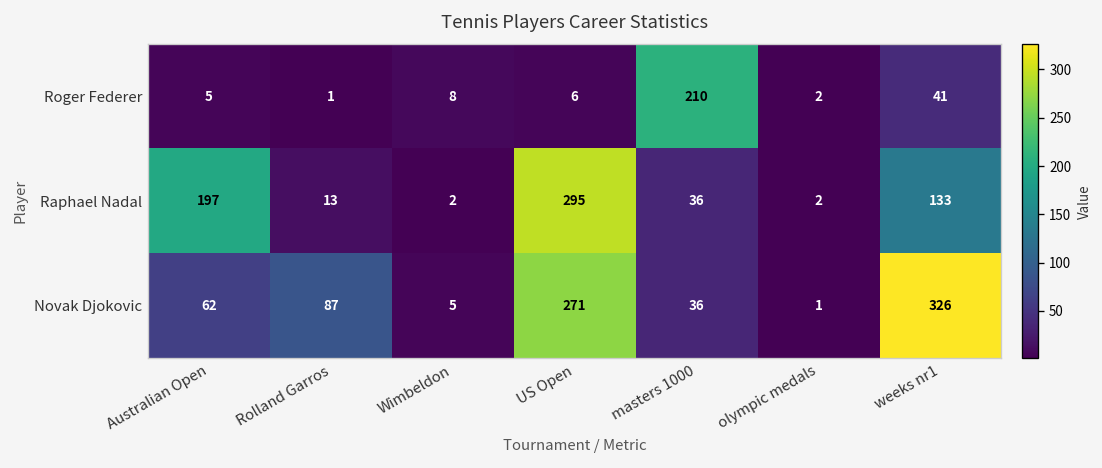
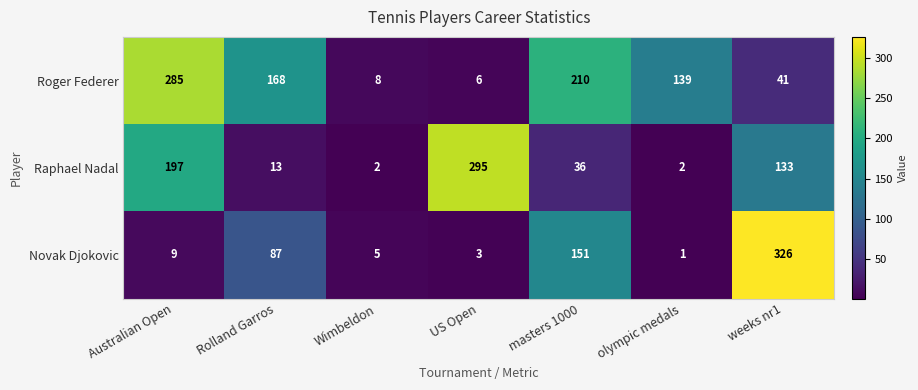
  {
    "Roger Federer": {
-     "Australian Open": 5,
-     "Rolland Garros": 1,
+     "Australian Open": 285,
+     "Rolland Garros": 168,
      "Wimbeldon": 8,
      "US Open": 6,
      "masters 1000": 210,
-     "olympic medals": 2,
+     "olympic medals": 139,
      "weeks nr1": 41
    },
    "Raphael Nadal": {
      "Australian Open": 197,
      "Rolland Garros": 13,
      "Wimbeldon": 2,
      "US Open": 295,
      "masters 1000": 36,
      "olympic medals": 2,
      "weeks nr1": 133
    },
    "Novak Djokovic": {
-     "Australian Open": 62,
+     "Australian Open": 9,
      "Rolland Garros": 87,
      "Wimbeldon": 5,
-     "US Open": 271,
-     "masters 1000": 36,
+     "US Open": 3,
+     "masters 1000": 151,
      "olympic medals": 1,
      "weeks nr1": 326
    }
  }
